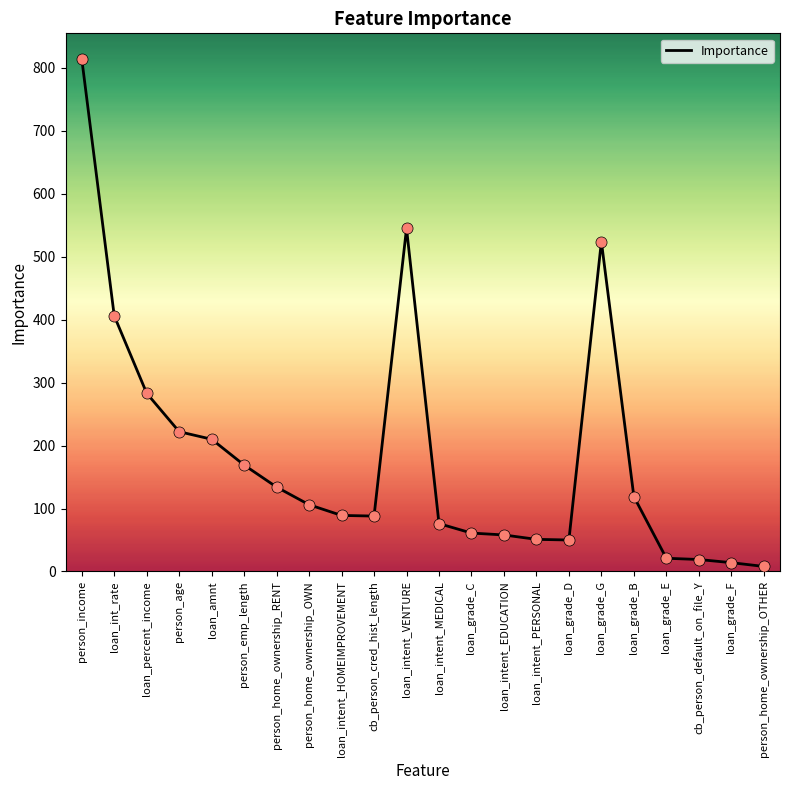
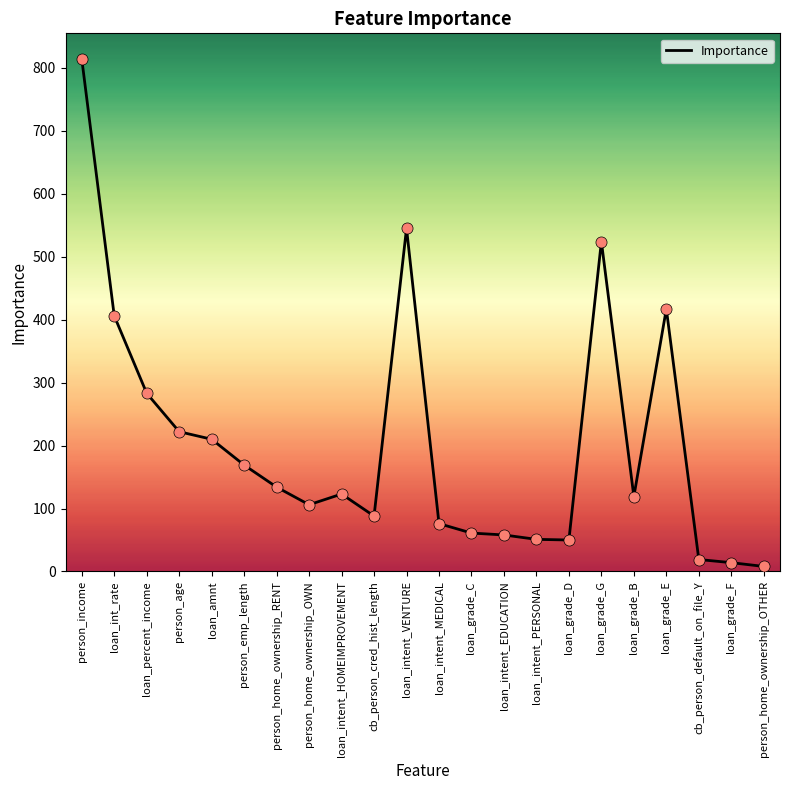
  {
    "person_income": 810,
    "loan_int_rate": 410,
    "loan_percent_income": 280,
    "person_age": 220,
    "loan_amnt": 210,
    "person_emp_length": 170,
    "person_home_ownership_RENT": 130,
    "person_home_ownership_OWN": 110,
-   "loan_intent_HOMEIMPROVEMENT": 90,
+   "loan_intent_HOMEIMPROVEMENT": 120,
    "cb_person_cred_hist_length": 90,
    "loan_intent_VENTURE": 550,
    "loan_intent_MEDICAL": 80,
    "loan_grade_C": 60,
    "loan_intent_EDUCATION": 60,
    "loan_intent_PERSONAL": 50,
    "loan_grade_D": 50,
    "loan_grade_G": 520,
    "loan_grade_B": 120,
-   "loan_grade_E": 20,
+   "loan_grade_E": 420,
    "cb_person_default_on_file_Y": 20,
    "loan_grade_F": 10,
    "person_home_ownership_OTHER": 10
  }
